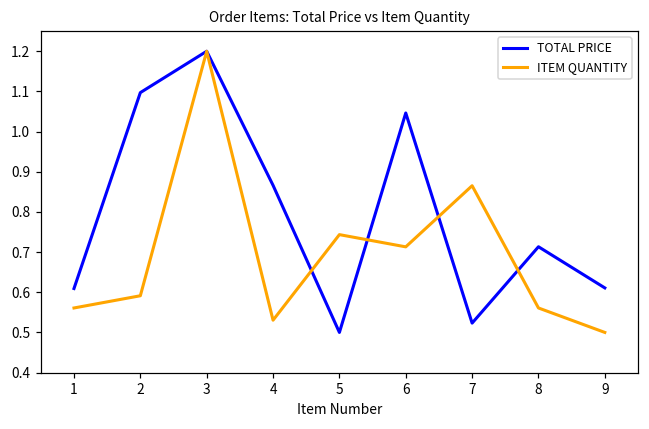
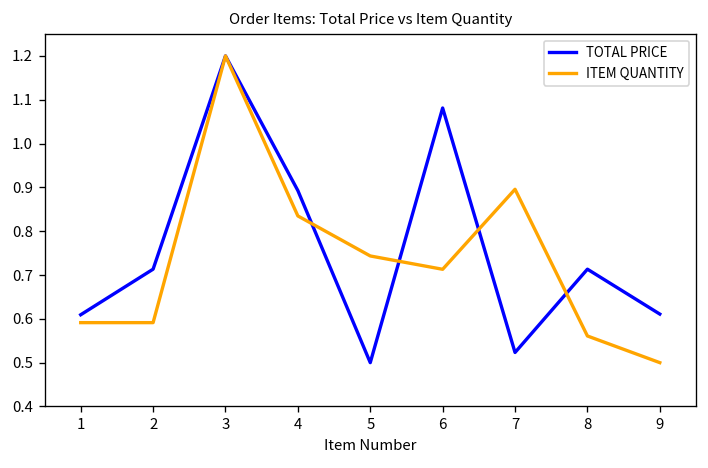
  {
    "TOTAL PRICE": {
      "1": 0.61,
-     "2": 1.10,
-     "4": 0.87,
+     "2": 0.71,
+     "4": 0.89,
      "5": 0.50,
-     "6": 1.05,
+     "6": 1.08,
      "7": 0.52,
      "8": 0.71,
      "9": 0.61
    },
    "ITEM QUANTITY": {
-     "1": 0.56,
+     "1": 0.59,
      "2": 0.59,
-     "4": 0.53,
+     "4": 0.83,
      "5": 0.74,
      "6": 0.71,
-     "7": 0.87,
+     "7": 0.90,
      "8": 0.56,
      "9": 0.50
    }
  }
